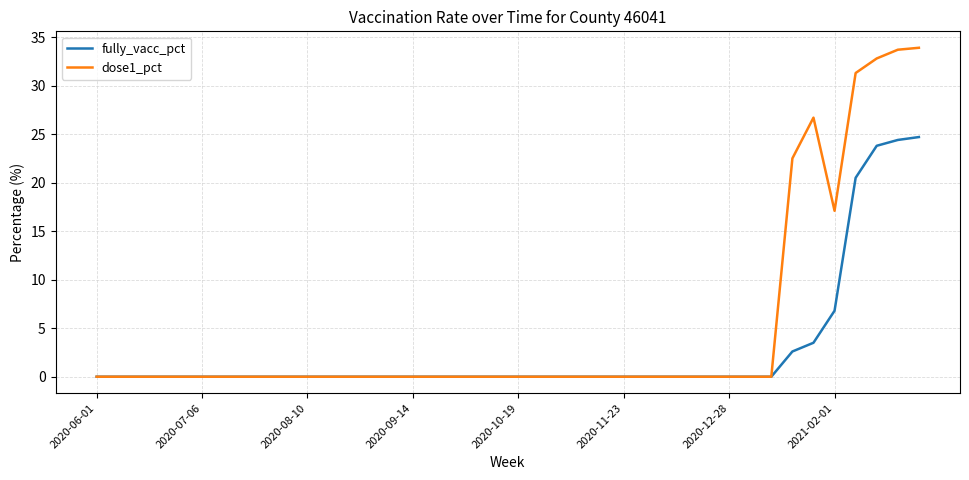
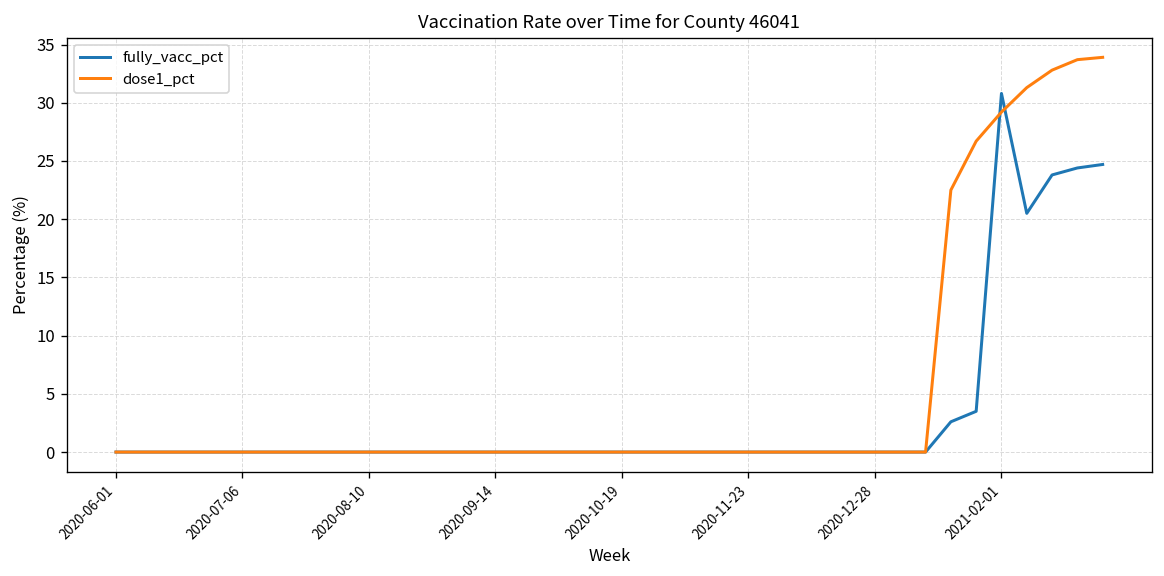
  {
    "fully_vacc_pct": {
-     "2021-02-01": 7
+     "2021-02-01": 31
    },
    "dose1_pct": {
-     "2021-02-01": 17
+     "2021-02-01": 29
    }
  }
